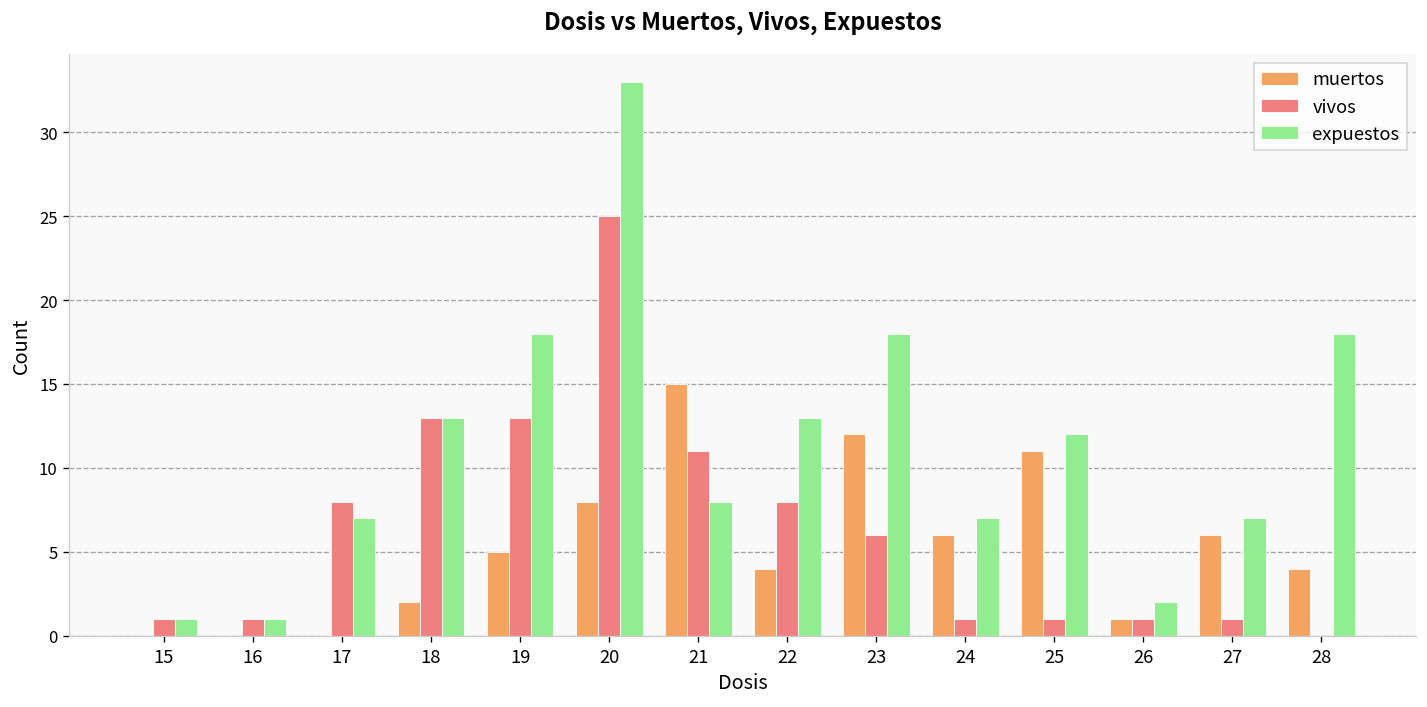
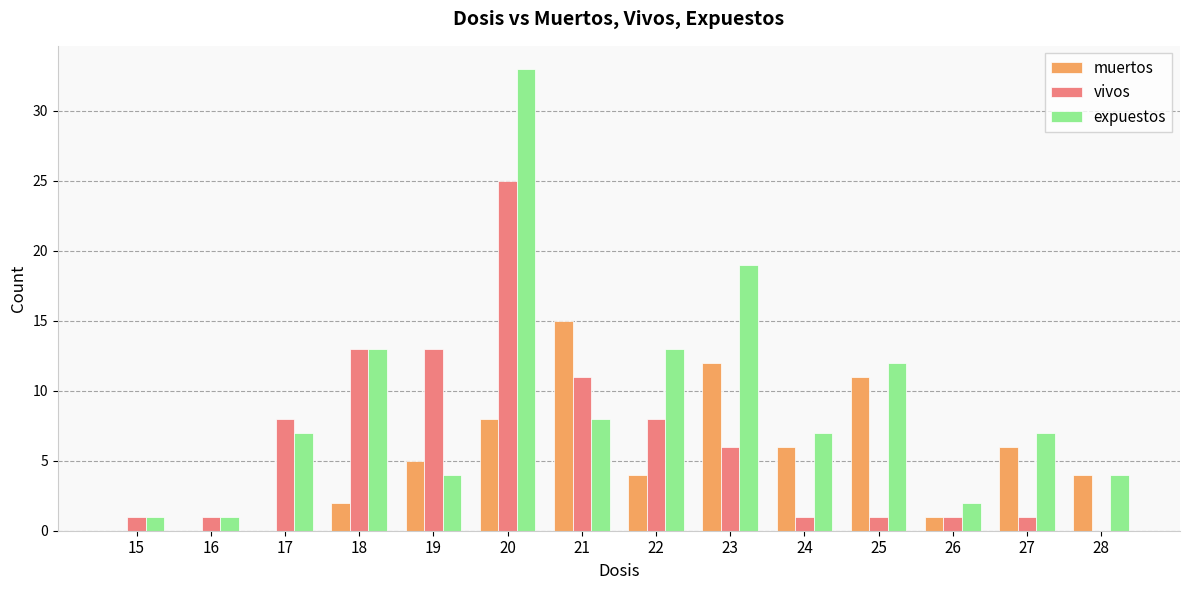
  {
    "expuestos": {
      "15": 1,
      "16": 1,
      "17": 7,
      "18": 13,
-     "19": 18,
+     "19": 4,
      "20": 33,
      "21": 8,
      "22": 13,
-     "23": 18,
+     "23": 19,
      "24": 7,
      "25": 12,
      "26": 2,
      "27": 7,
-     "28": 18
+     "28": 4
    }
  }
